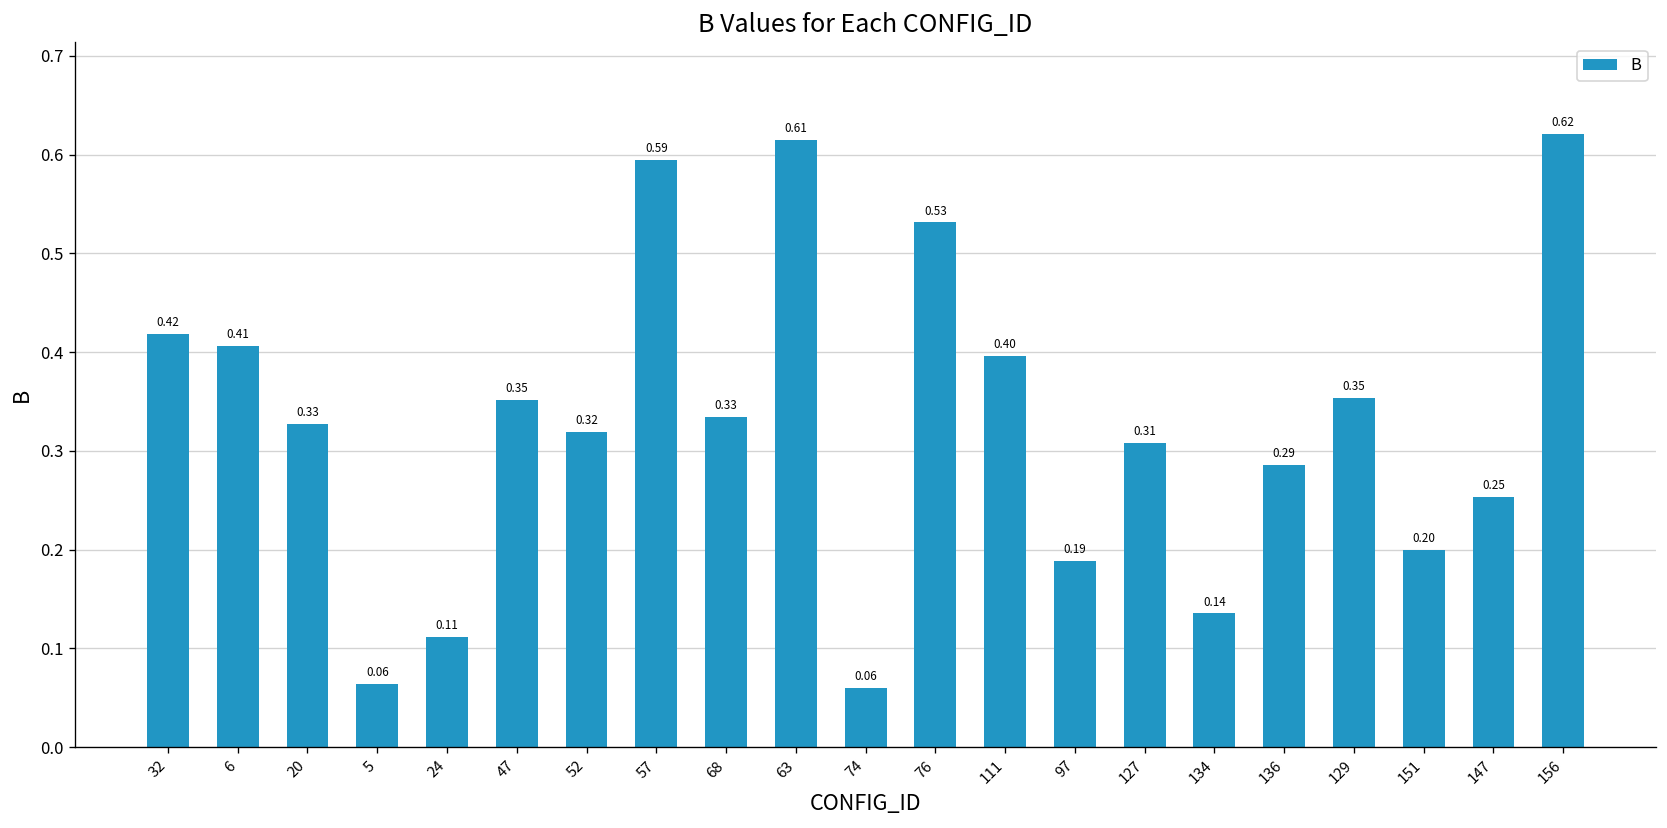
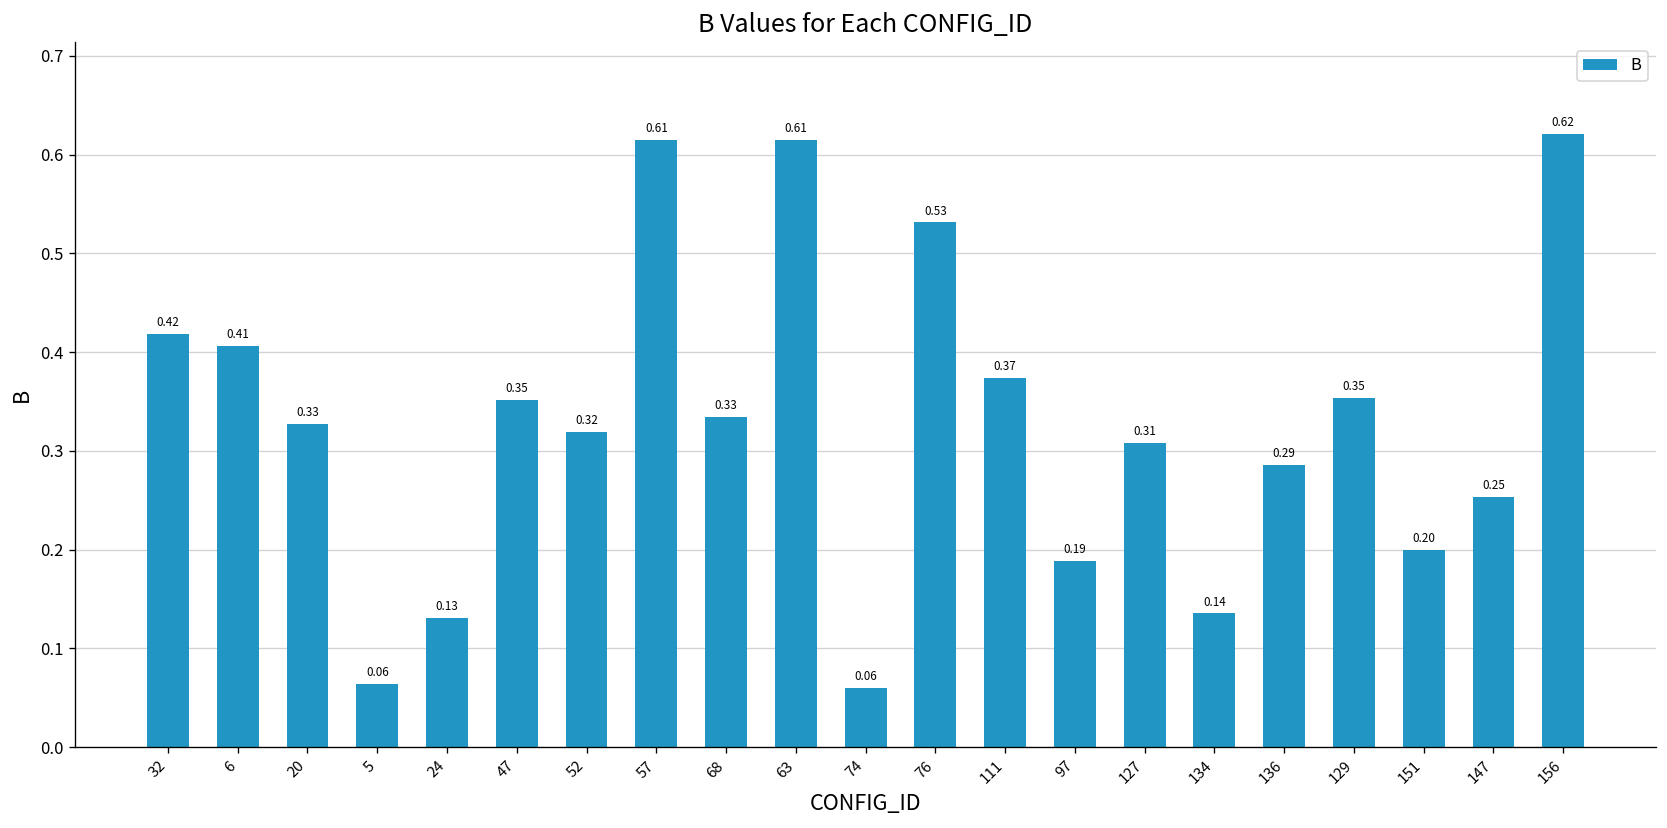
  {
    "32": 0.42,
    "6": 0.41,
    "20": 0.33,
    "5": 0.06,
-   "24": 0.11,
+   "24": 0.13,
    "47": 0.35,
    "52": 0.32,
-   "57": 0.59,
+   "57": 0.61,
    "68": 0.33,
    "63": 0.61,
    "74": 0.06,
    "76": 0.53,
-   "111": 0.40,
+   "111": 0.37,
    "97": 0.19,
    "127": 0.31,
    "134": 0.14,
    "136": 0.29,
    "129": 0.35,
    "151": 0.20,
    "147": 0.25,
    "156": 0.62
  }
